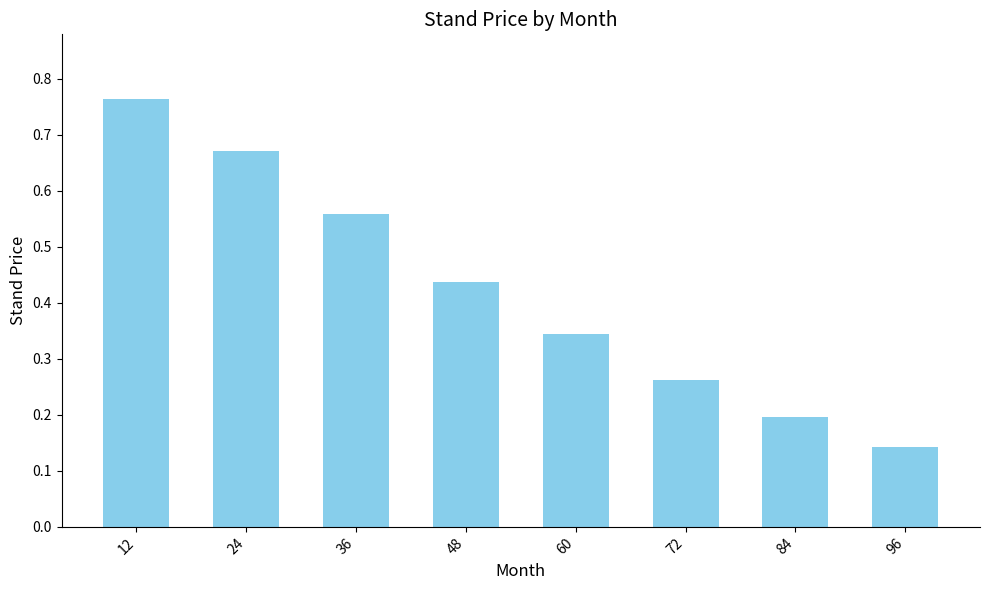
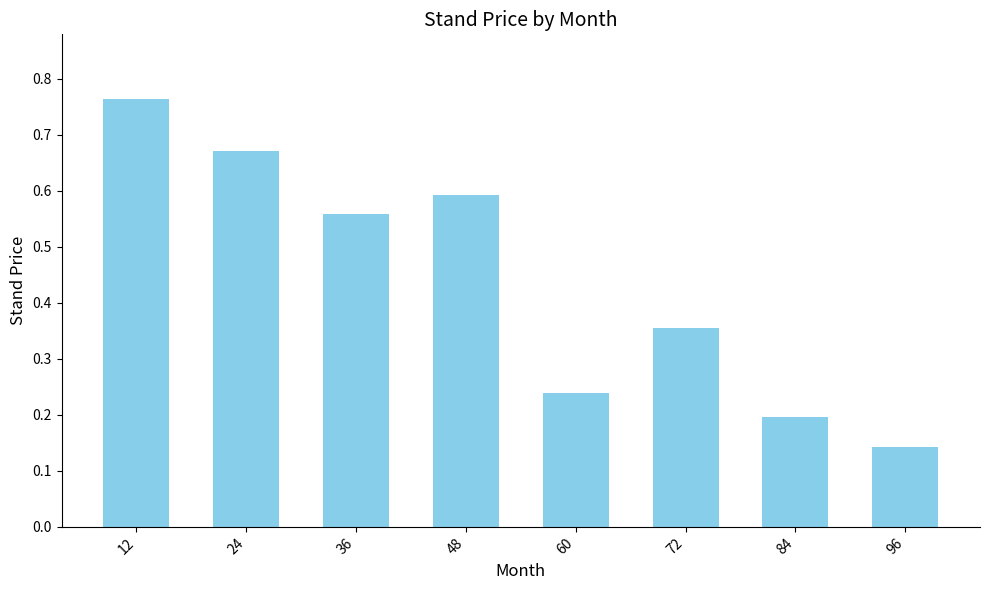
  {
    "12": 0.76,
    "24": 0.67,
    "36": 0.56,
-   "48": 0.44,
-   "60": 0.34,
-   "72": 0.26,
+   "48": 0.59,
+   "60": 0.24,
+   "72": 0.36,
    "84": 0.20,
    "96": 0.14
  }
